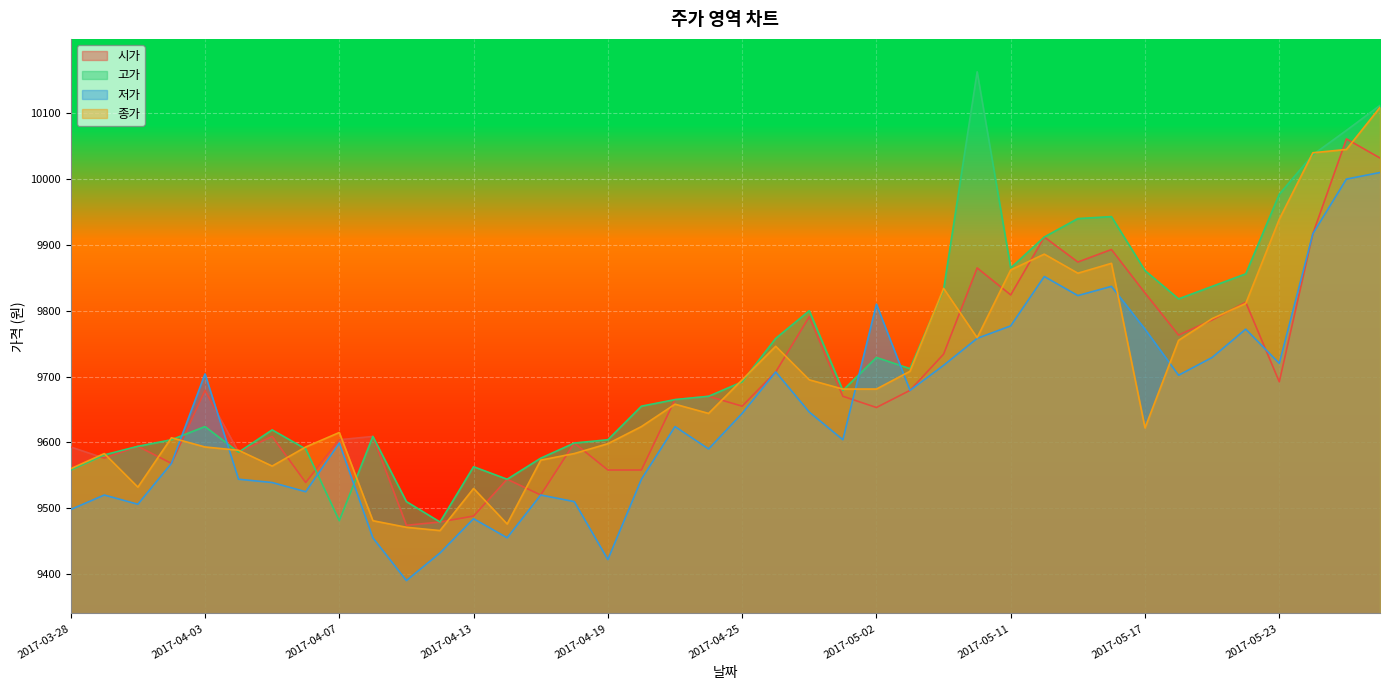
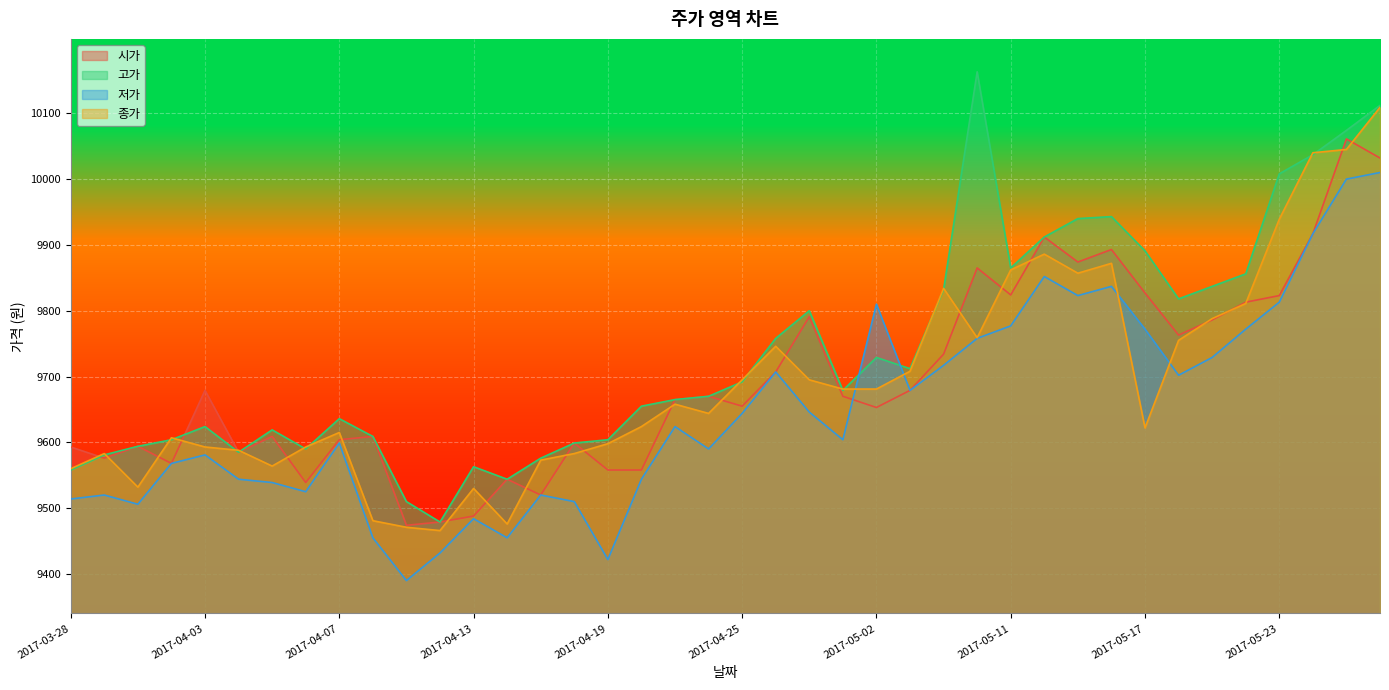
  {
    "시가": {
      "2017-03-28": 9590,
      "2017-04-03": 9680,
      "2017-04-07": 9600,
      "2017-04-13": 9490,
      "2017-04-19": 9560,
      "2017-04-25": 9660,
      "2017-05-02": 9650,
      "2017-05-11": 9820,
      "2017-05-17": 9830,
-     "2017-05-23": 9690
+     "2017-05-23": 9820
    },
    "고가": {
      "2017-04-03": 9620,
-     "2017-04-07": 9480,
+     "2017-04-07": 9640,
      "2017-04-13": 9560,
      "2017-04-19": 9600,
      "2017-05-02": 9730,
-     "2017-05-17": 9860,
-     "2017-05-23": 9980
+     "2017-05-17": 9890,
+     "2017-05-23": 10010
    },
    "저가": {
-     "2017-03-28": 9500,
-     "2017-04-03": 9700,
+     "2017-03-28": 9510,
+     "2017-04-03": 9580,
      "2017-04-07": 9600,
      "2017-04-13": 9480,
      "2017-04-19": 9420,
      "2017-04-25": 9640,
      "2017-05-02": 9810,
      "2017-05-11": 9780,
      "2017-05-17": 9770,
-     "2017-05-23": 9720
+     "2017-05-23": 9810
    },
    "종가": {
      "2017-04-03": 9590,
      "2017-04-07": 9620,
      "2017-04-13": 9530,
      "2017-04-19": 9600,
      "2017-05-02": 9680,
      "2017-05-17": 9620,
      "2017-05-23": 9940
    }
  }
